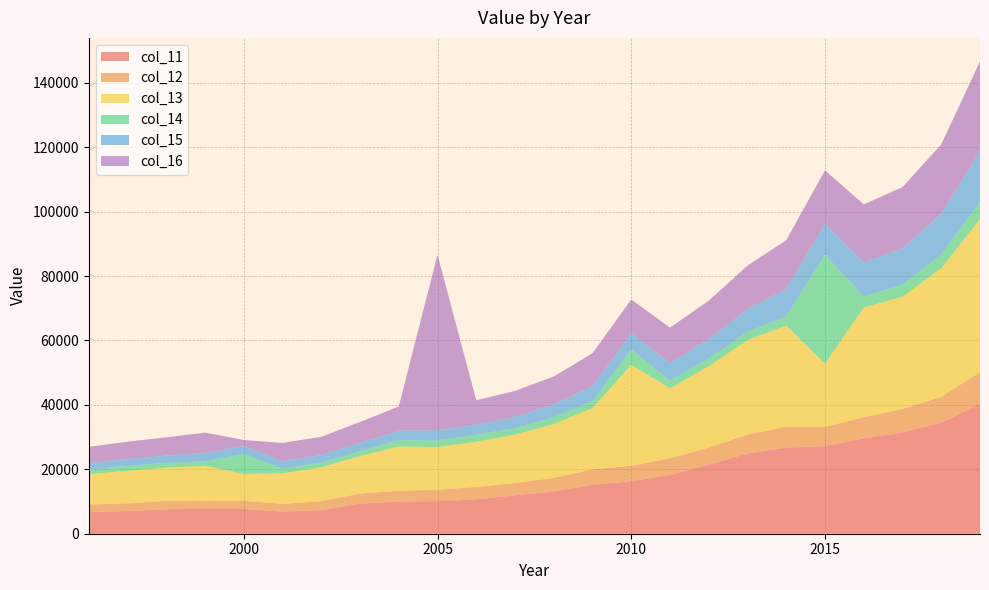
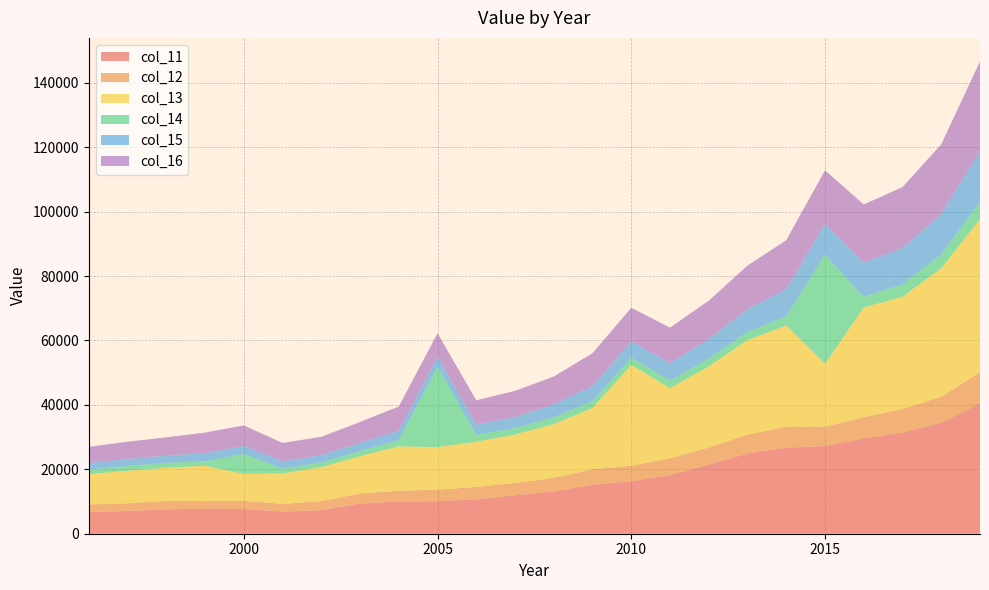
  {
    "col_13": {
      "2000": 8000,
      "2005": 13000,
      "2010": 31000,
      "2015": 20000
    },
    "col_14": {
      "2000": 6000,
-     "2005": 2000,
-     "2010": 5000,
+     "2005": 25000,
+     "2010": 2000,
      "2015": 34000
    },
    "col_15": {
      "2000": 3000,
      "2005": 3000,
      "2010": 5000,
      "2015": 10000
    },
    "col_16": {
-     "2000": 2000,
-     "2005": 55000,
+     "2000": 6000,
+     "2005": 7000,
      "2010": 10000,
      "2015": 17000
    }
  }
